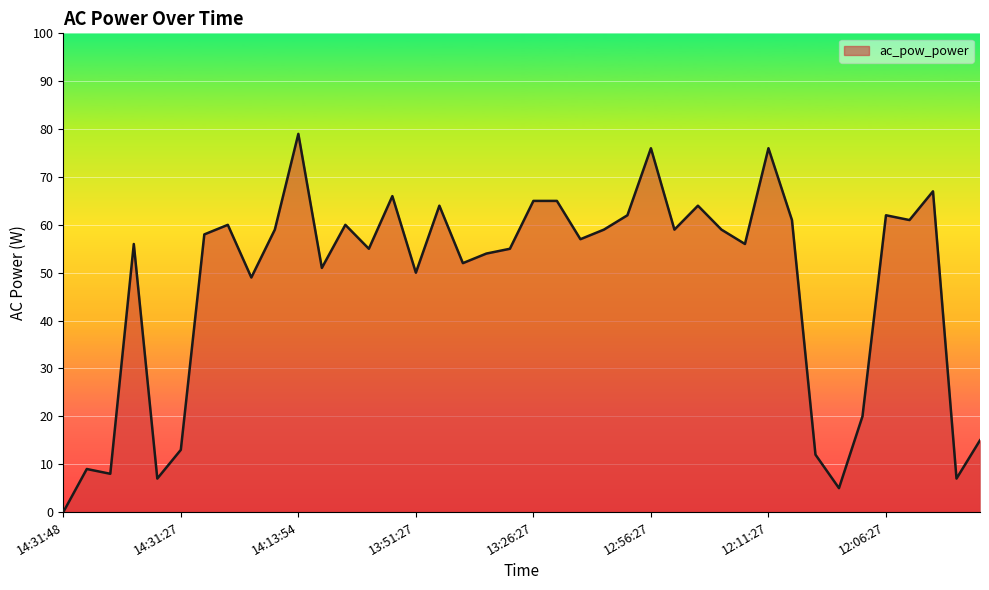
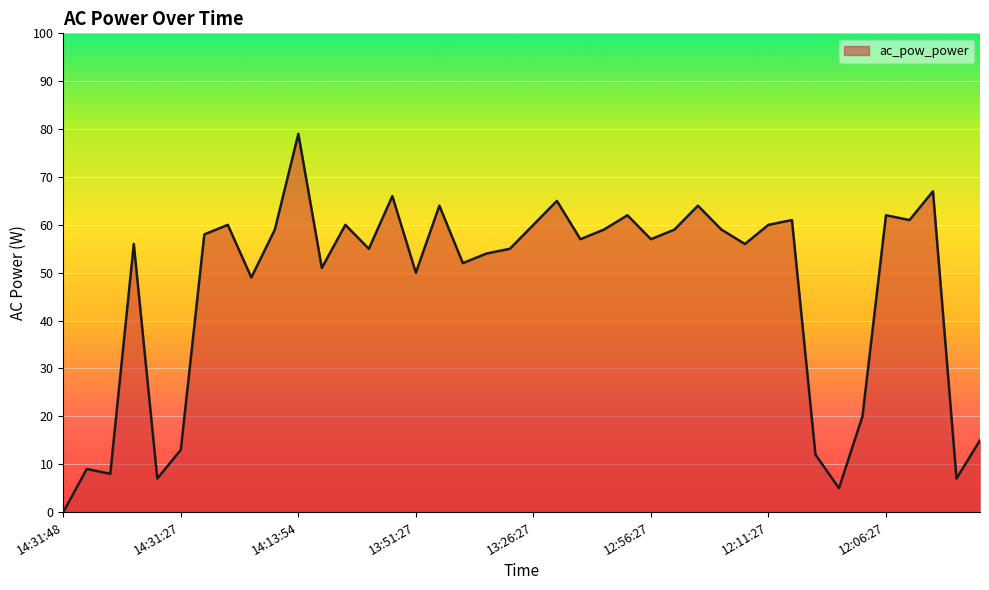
  {
    "14:31:48": 0,
    "14:31:27": 13,
    "14:13:54": 79,
    "13:51:27": 50,
-   "13:26:27": 65,
-   "12:56:27": 76,
-   "12:11:27": 76,
+   "13:26:27": 60,
+   "12:56:27": 57,
+   "12:11:27": 60,
    "12:06:27": 62
  }
